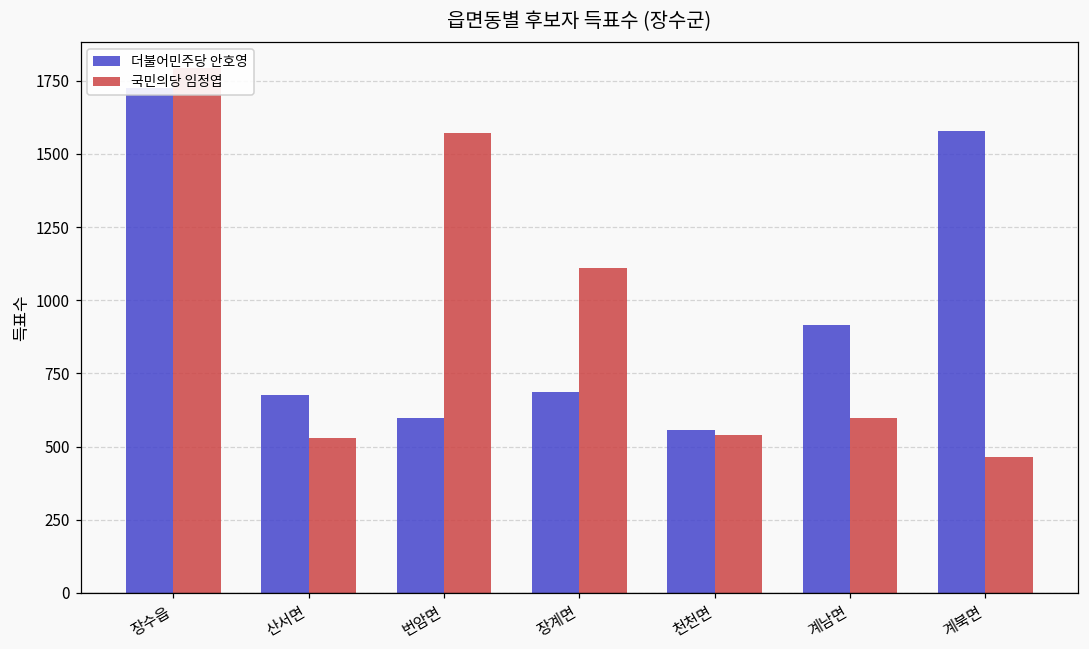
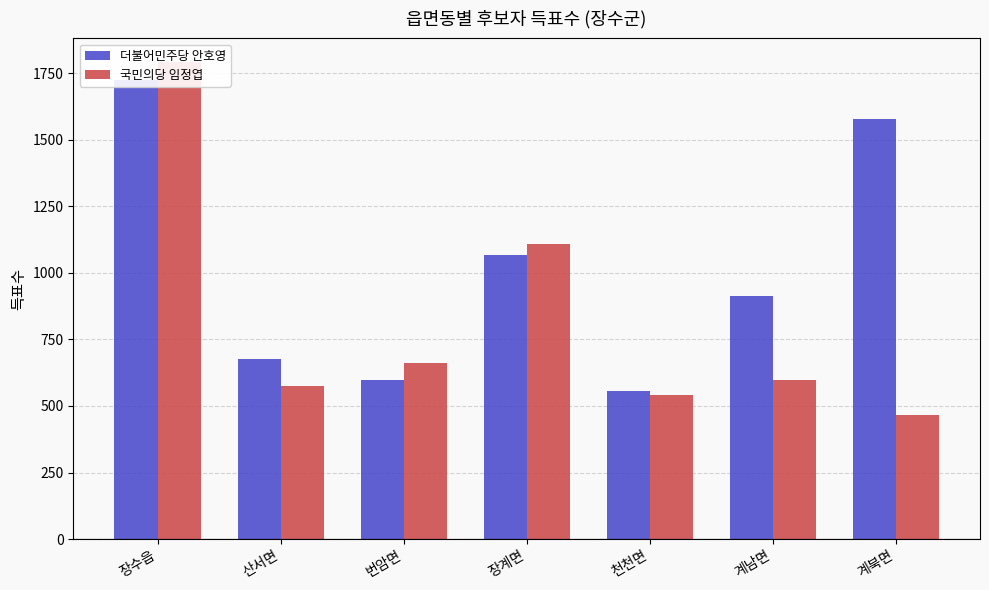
  {
    "더불어민주당 안호영": {
      "산서면": 680,
      "번암면": 600,
-     "장계면": 690,
+     "장계면": 1070,
      "천천면": 560,
      "계남면": 910,
      "계북면": 1580
    },
    "국민의당 임정엽": {
-     "산서면": 530,
-     "번암면": 1570,
+     "산서면": 580,
+     "번암면": 660,
      "장계면": 1110,
      "천천면": 540,
      "계남면": 600,
      "계북면": 470
    }
  }
